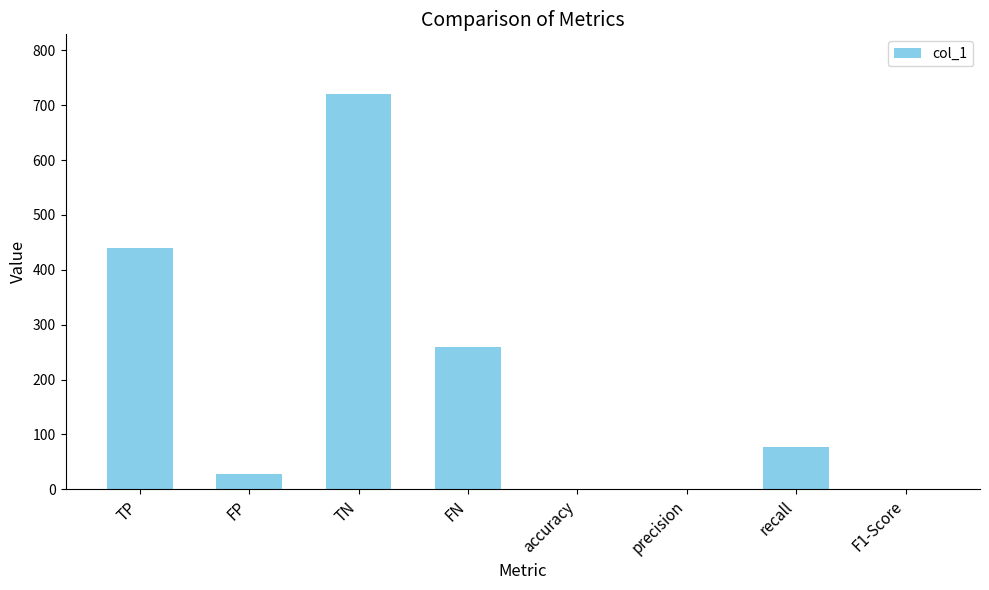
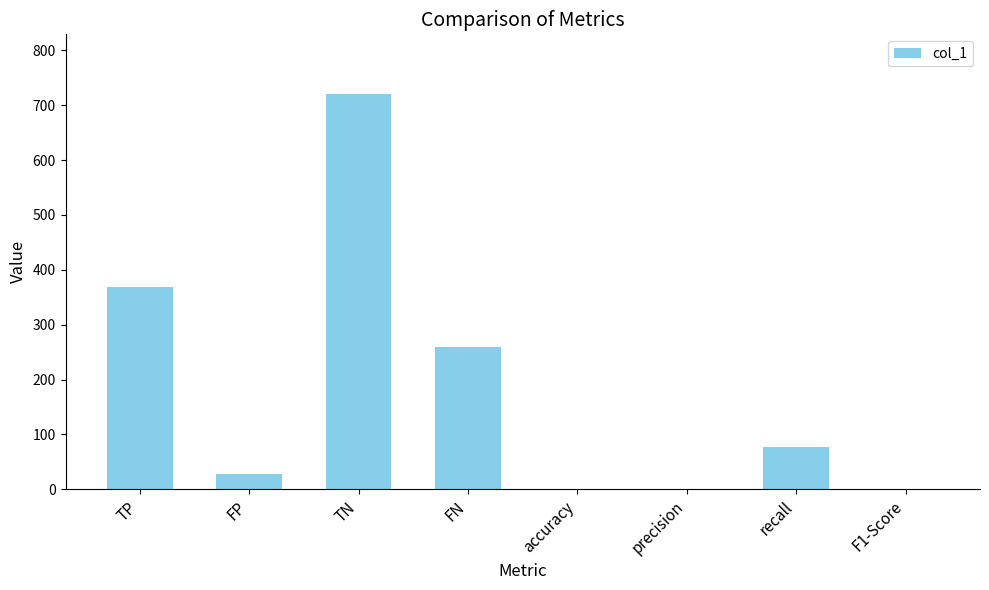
  {
-   "TP": 440,
+   "TP": 370,
    "FP": 30,
    "TN": 720,
    "FN": 260,
    "recall": 80
  }
